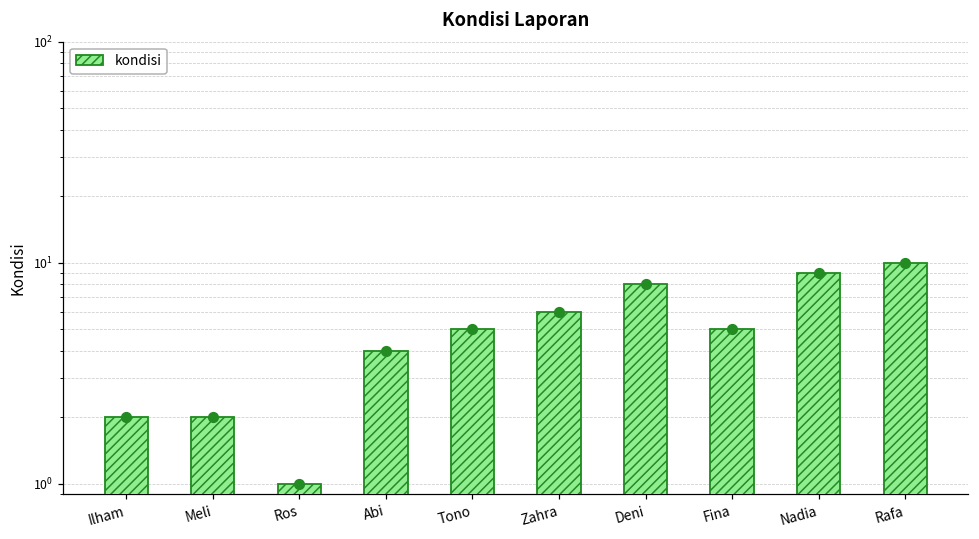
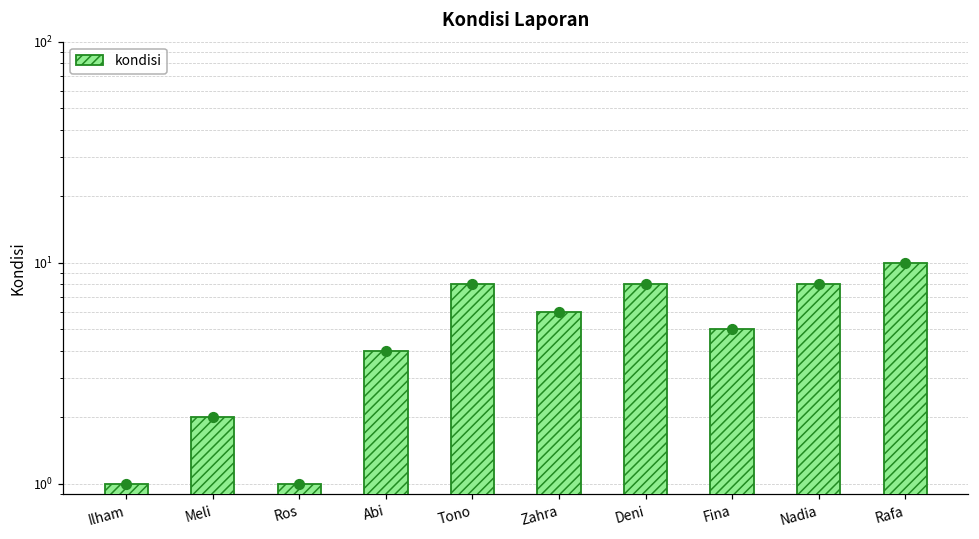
  {
    "kondisi": {
-     "Ilham": 2,
+     "Ilham": 1,
      "Meli": 2,
      "Ros": 1,
      "Abi": 4,
-     "Tono": 5,
+     "Tono": 8,
      "Zahra": 6,
      "Deni": 8,
      "Fina": 5,
-     "Nadia": 9,
+     "Nadia": 8,
      "Rafa": 10
    }
  }
